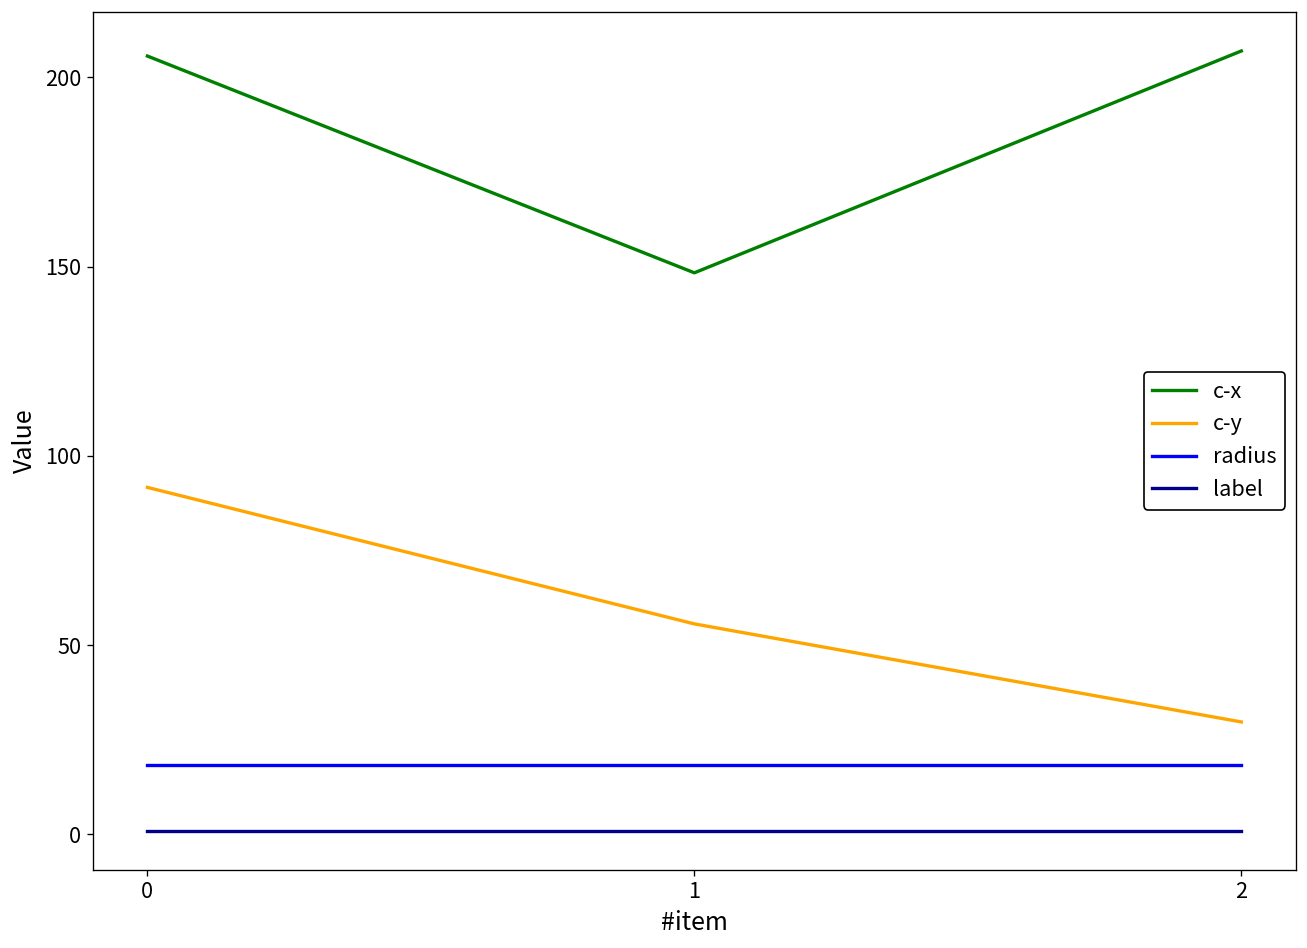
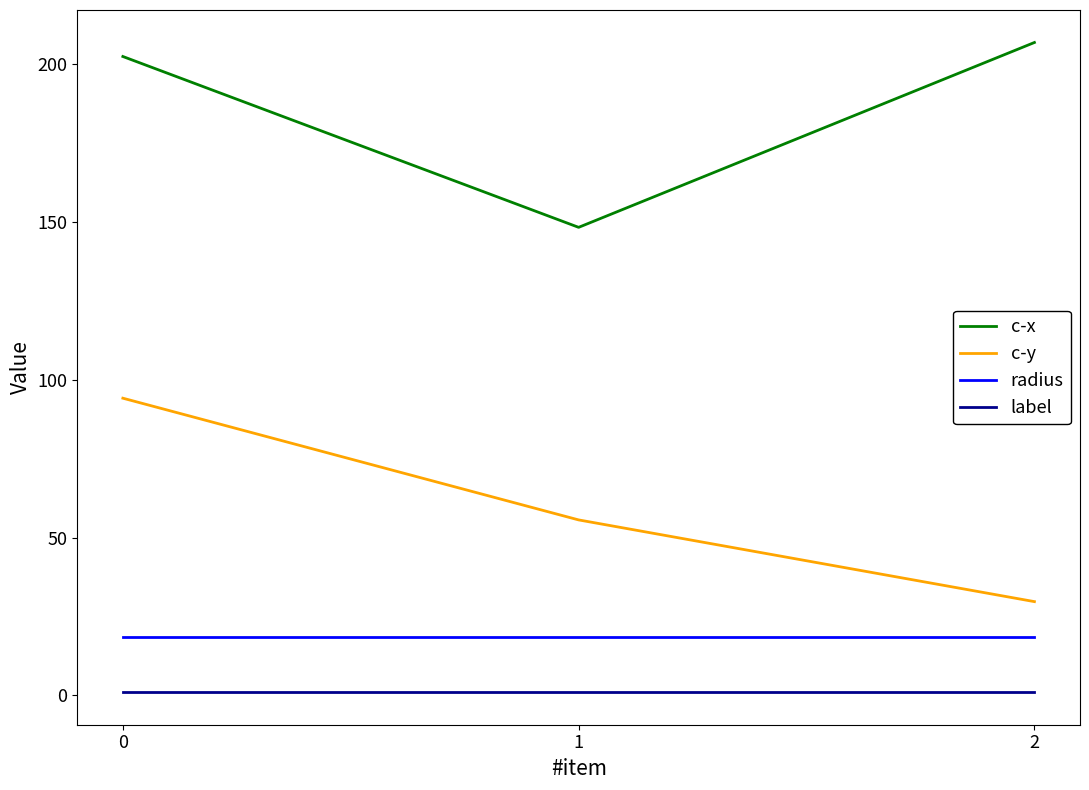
  {
    "c-x": {
-     "0": 206,
+     "0": 203,
      "1": 148,
      "2": 207
    },
    "c-y": {
-     "0": 92,
+     "0": 94,
      "1": 56,
      "2": 30
    },
    "radius": {
      "0": 18,
      "1": 18,
      "2": 18
    },
    "label": {
      "0": 1,
      "1": 1,
      "2": 1
    }
  }
